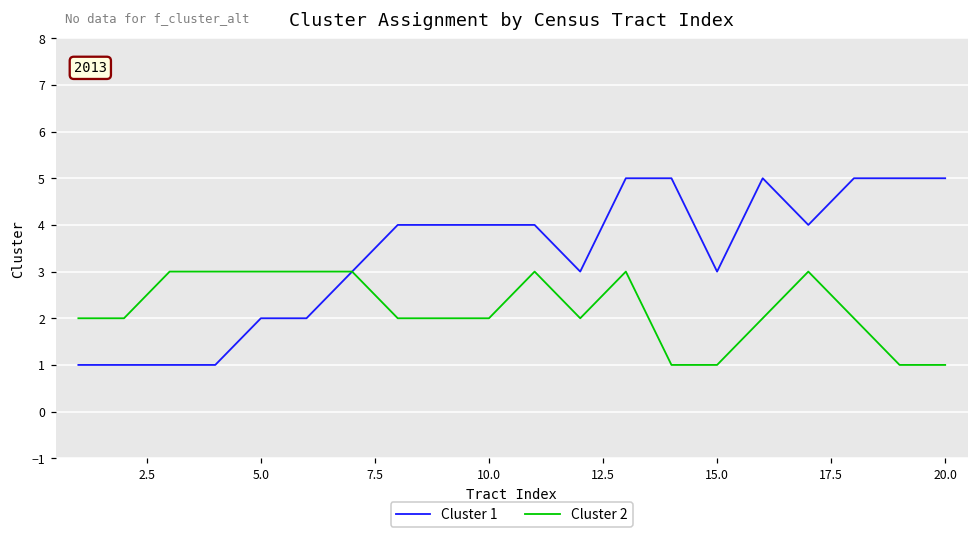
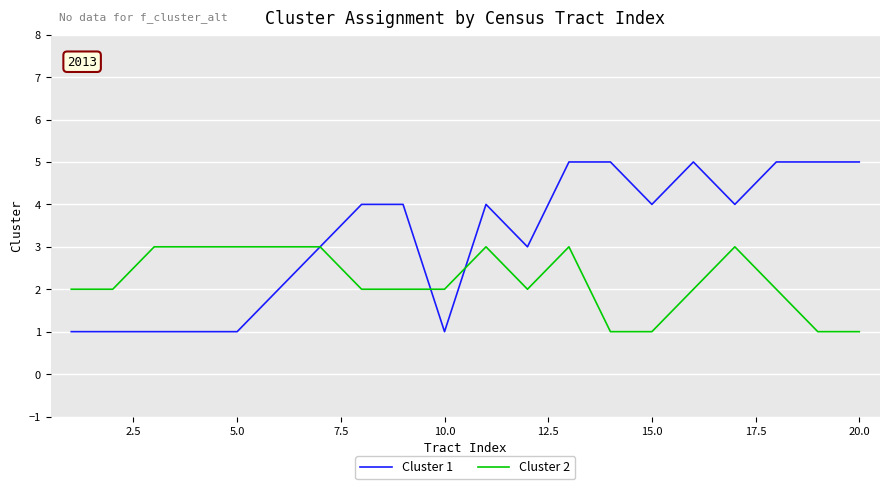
  {
    "Cluster 1": {
-     "5.0": 2,
-     "10.0": 4,
-     "15.0": 3,
+     "5.0": 1,
+     "10.0": 1,
+     "15.0": 4,
      "20.0": 5
    },
    "Cluster 2": {
      "5.0": 3,
      "10.0": 2,
      "15.0": 1,
      "20.0": 1
    }
  }
